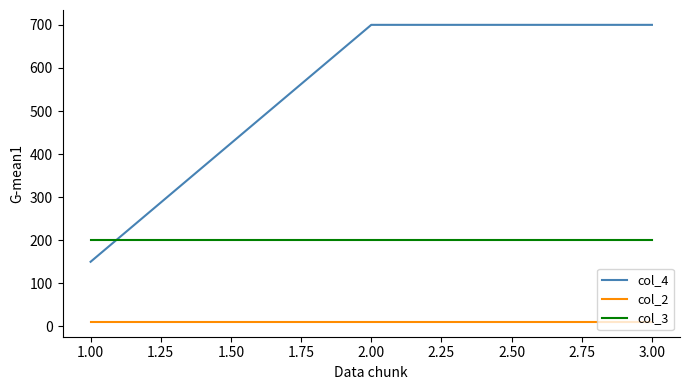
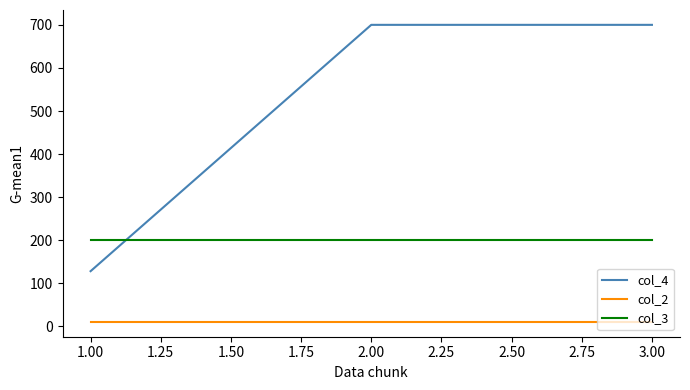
  {
    "col_4": {
-     "1.00": 150,
+     "1.00": 130,
      "2.00": 700,
      "3.00": 700
    },
    "col_2": {
      "1.00": 10,
      "2.00": 10
    },
    "col_3": {
      "1.00": 200,
      "2.00": 200,
      "3.00": 200
    }
  }
